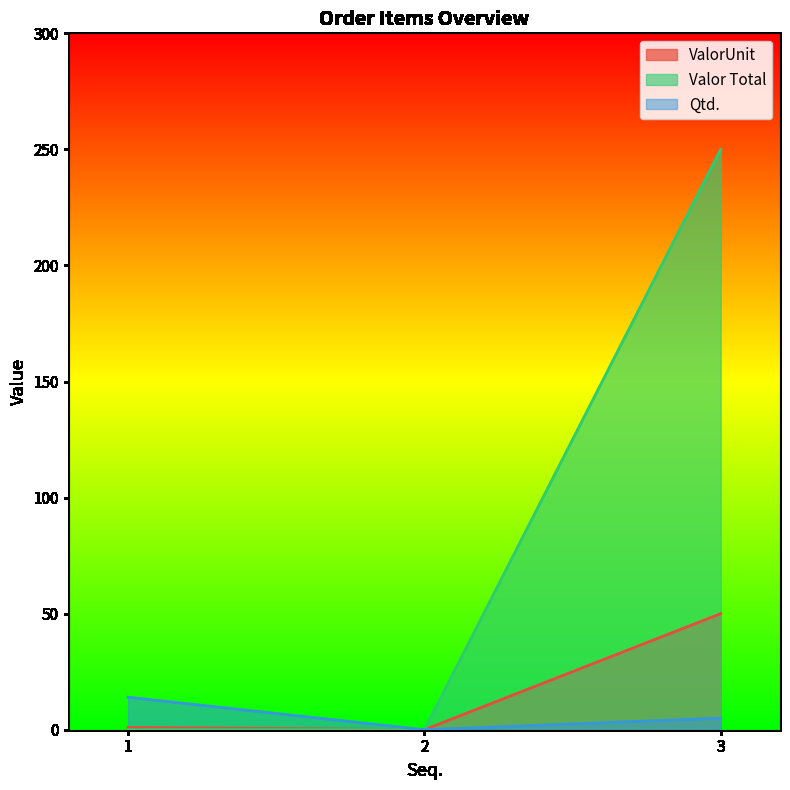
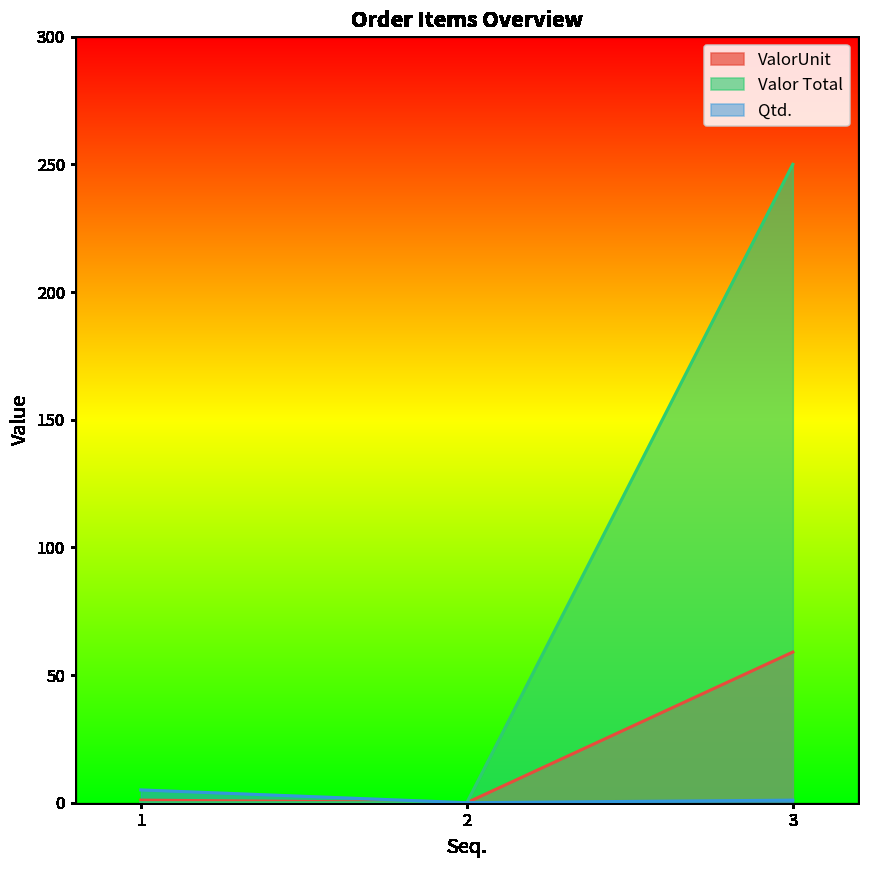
  {
    "ValorUnit": {
-     "3": 50
+     "3": 59
    },
    "Valor Total": {
      "3": 250
    },
    "Qtd.": {
-     "1": 14,
-     "3": 5
+     "1": 5,
+     "3": 1
    }
  }
